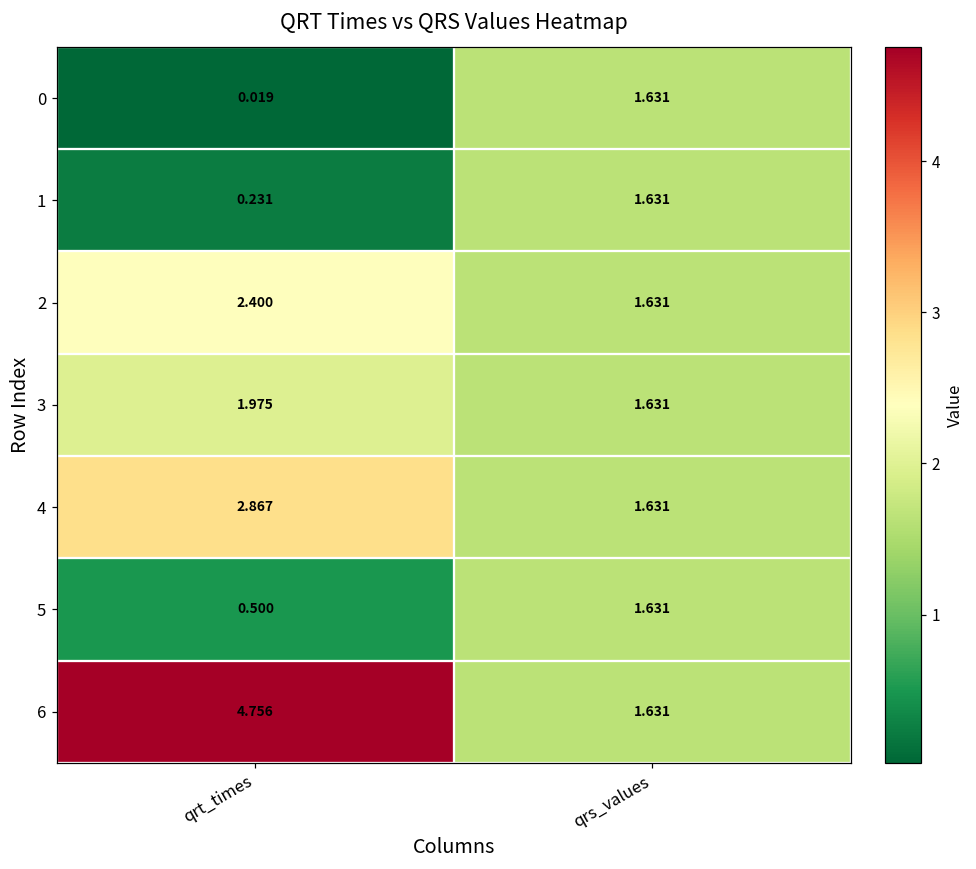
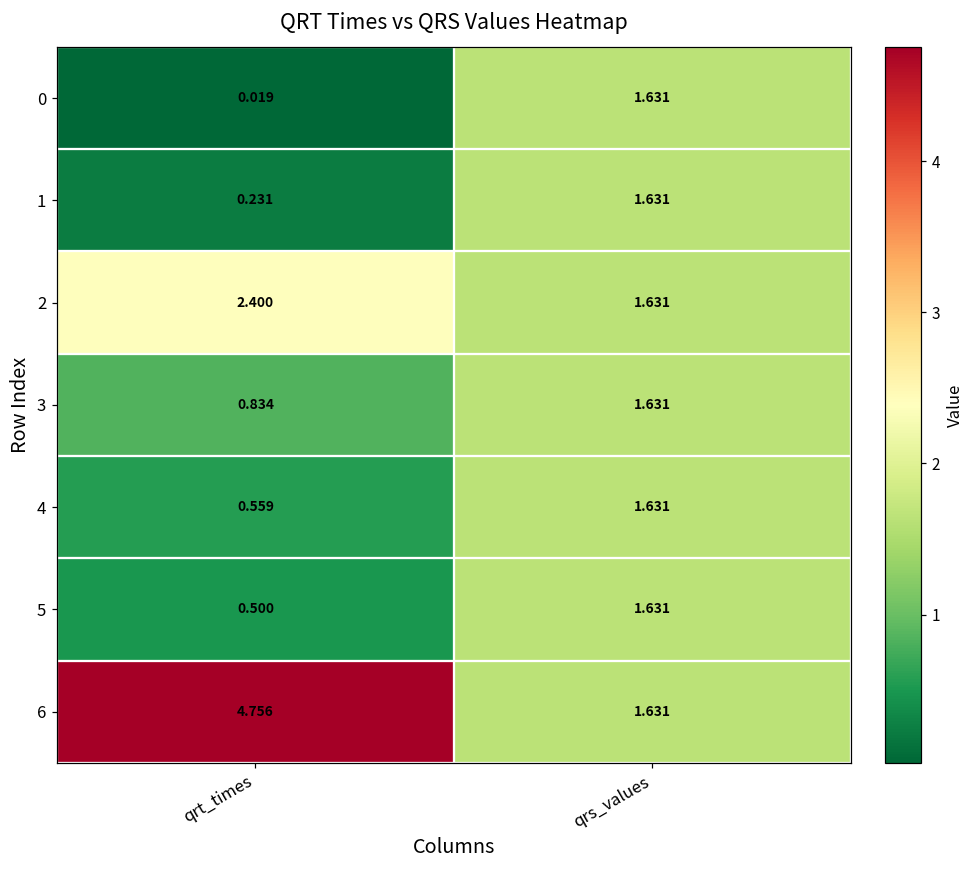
  {
    "0": {
      "qrt_times": 0.019,
      "qrs_values": 1.631
    },
    "1": {
      "qrt_times": 0.231,
      "qrs_values": 1.631
    },
    "2": {
      "qrt_times": 2.400,
      "qrs_values": 1.631
    },
    "3": {
-     "qrt_times": 1.975,
+     "qrt_times": 0.834,
      "qrs_values": 1.631
    },
    "4": {
-     "qrt_times": 2.867,
+     "qrt_times": 0.559,
      "qrs_values": 1.631
    },
    "5": {
      "qrt_times": 0.500,
      "qrs_values": 1.631
    },
    "6": {
      "qrt_times": 4.756,
      "qrs_values": 1.631
    }
  }
